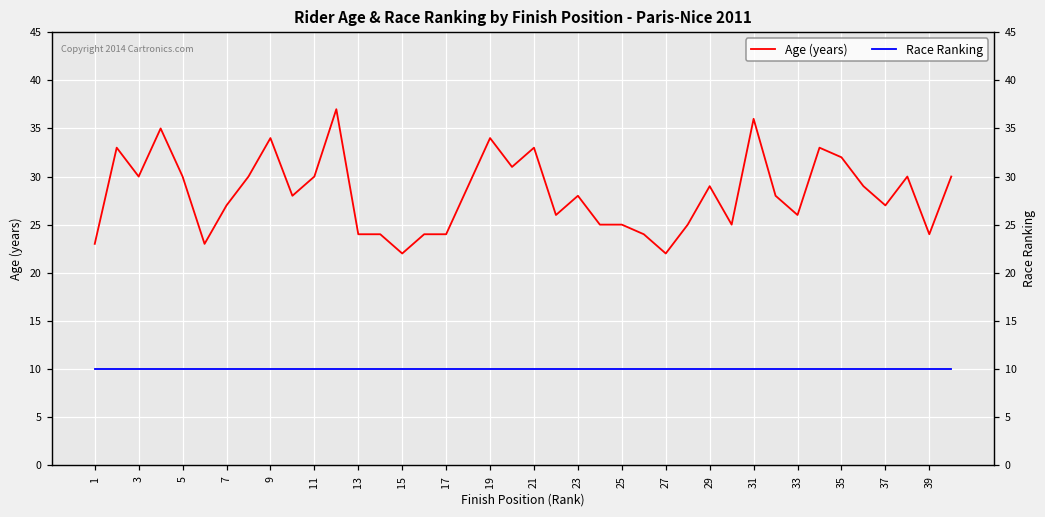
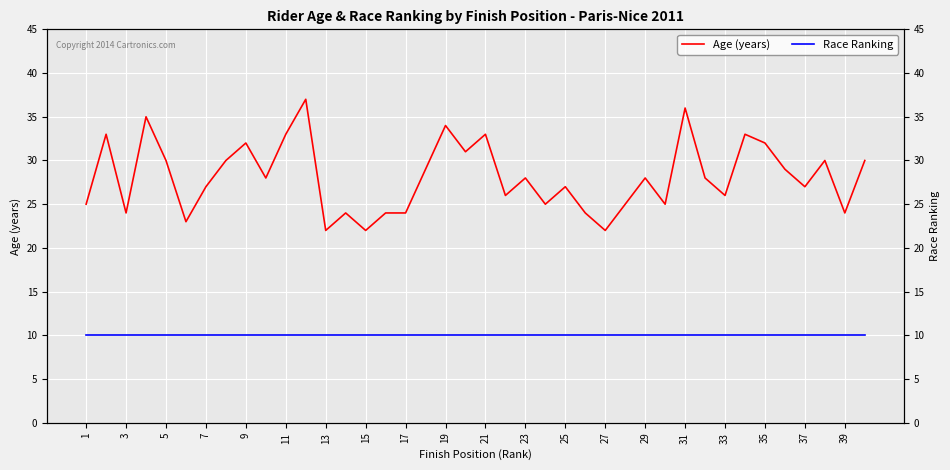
  {
    "Age (years)": {
-     "1": 23,
-     "3": 30,
+     "1": 25,
+     "3": 24,
      "5": 30,
      "7": 27,
-     "9": 34,
-     "11": 30,
-     "13": 24,
+     "9": 32,
+     "11": 33,
+     "13": 22,
      "15": 22,
      "17": 24,
      "19": 34,
      "21": 33,
      "23": 28,
-     "25": 25,
+     "25": 27,
      "27": 22,
-     "29": 29,
+     "29": 28,
      "31": 36,
      "33": 26,
      "35": 32,
      "37": 27,
      "39": 24
    },
    "Race Ranking": {
      "1": 10,
      "3": 10,
      "5": 10,
      "7": 10,
      "9": 10,
      "11": 10,
      "13": 10,
      "15": 10,
      "17": 10,
      "19": 10,
      "21": 10,
      "23": 10,
      "25": 10,
      "27": 10,
      "29": 10,
      "31": 10,
      "33": 10,
      "35": 10,
      "37": 10,
      "39": 10
    }
  }
